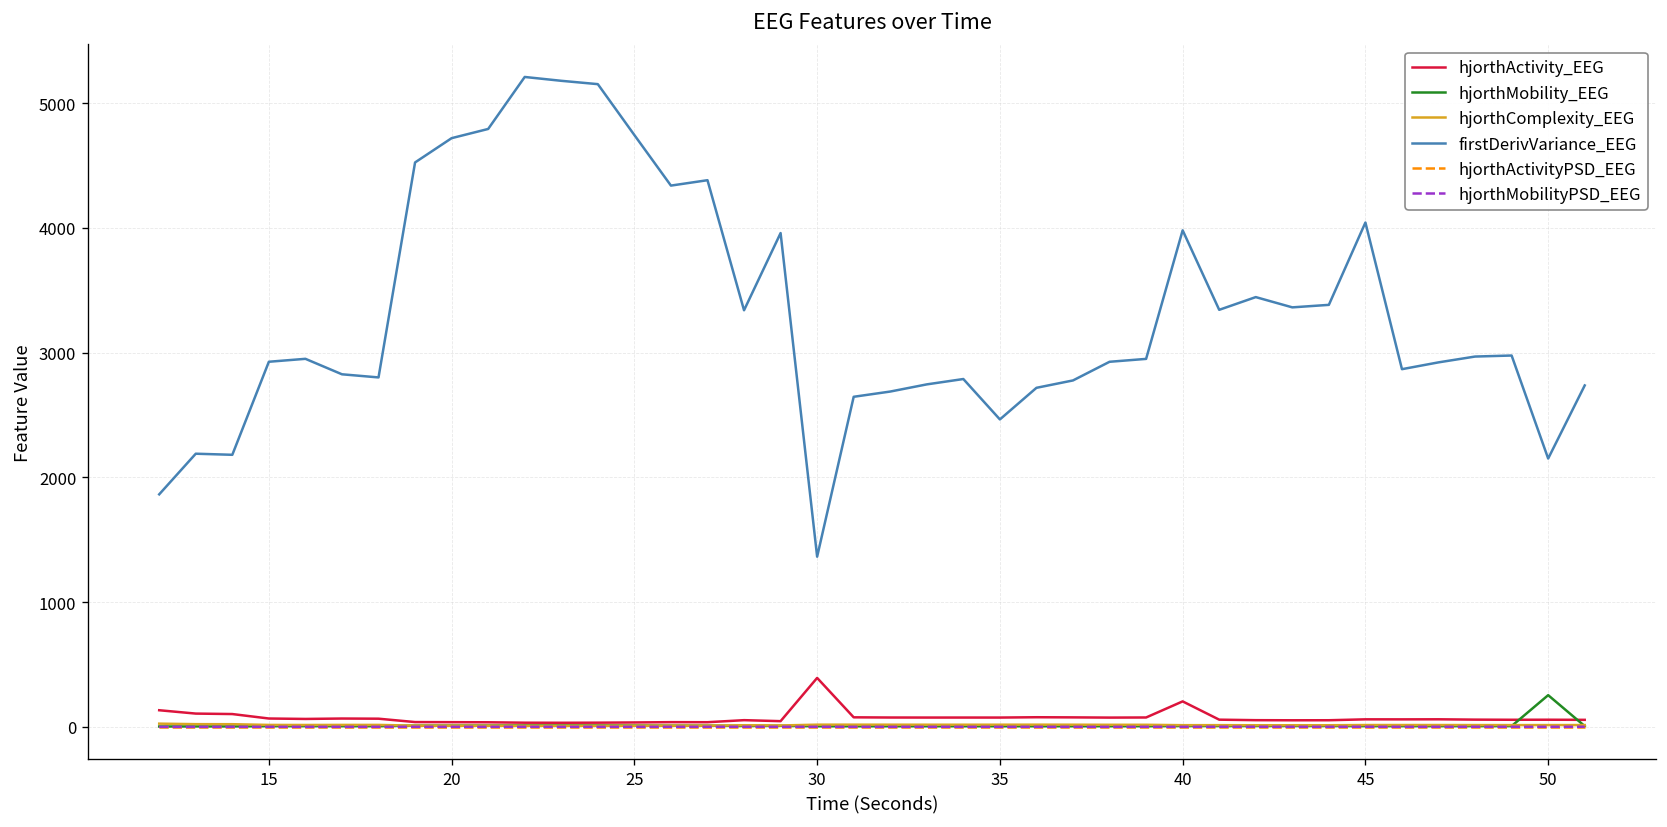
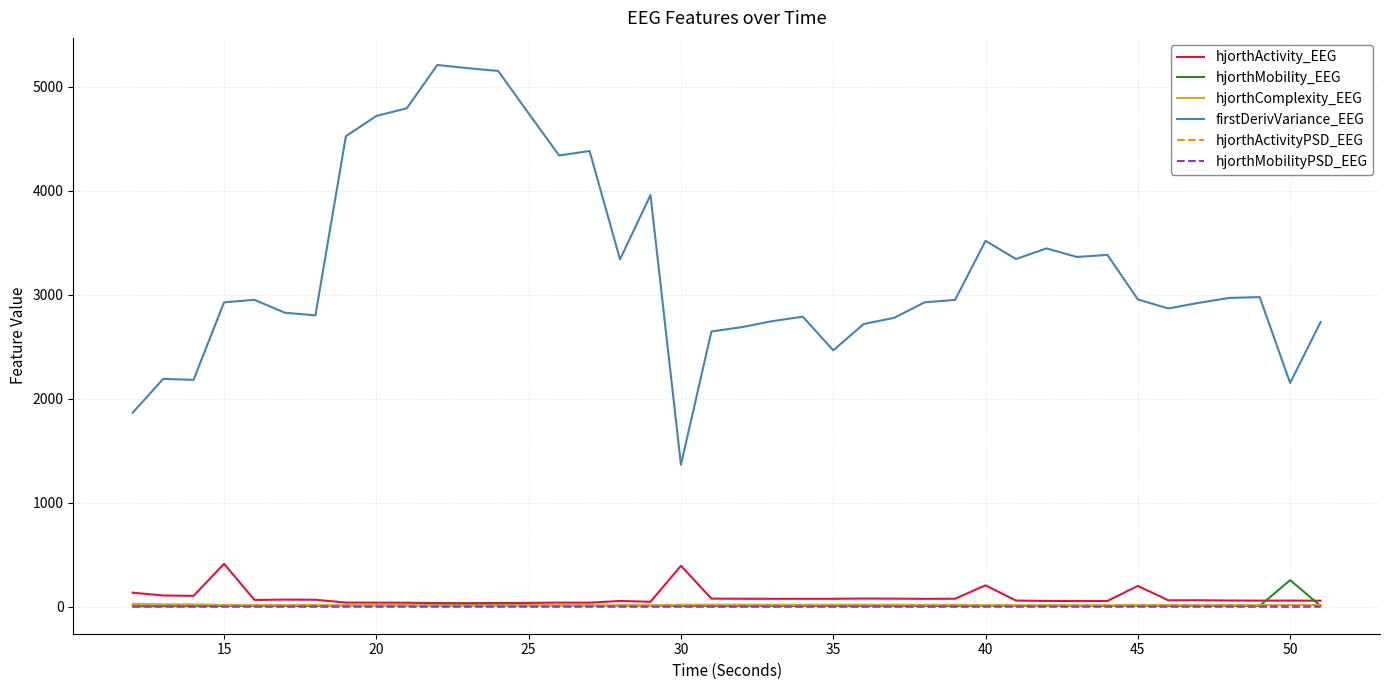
  {
    "hjorthActivity_EEG": {
-     "15": 70,
+     "15": 410,
      "20": 40,
      "30": 390,
      "35": 80,
      "40": 210,
-     "45": 60,
+     "45": 200,
      "50": 60
    },
    "hjorthMobility_EEG": {
      "50": 250
    },
    "firstDerivVariance_EEG": {
      "15": 2930,
      "20": 4720,
      "25": 4740,
      "30": 1360,
      "35": 2470,
-     "40": 3980,
-     "45": 4040,
+     "40": 3520,
+     "45": 2960,
      "50": 2150
    }
  }
